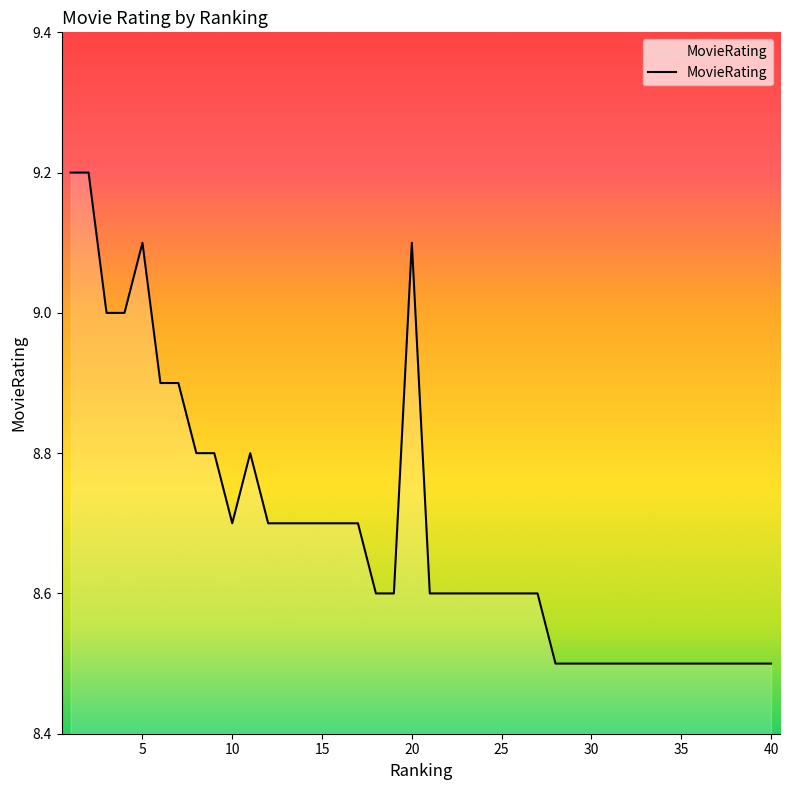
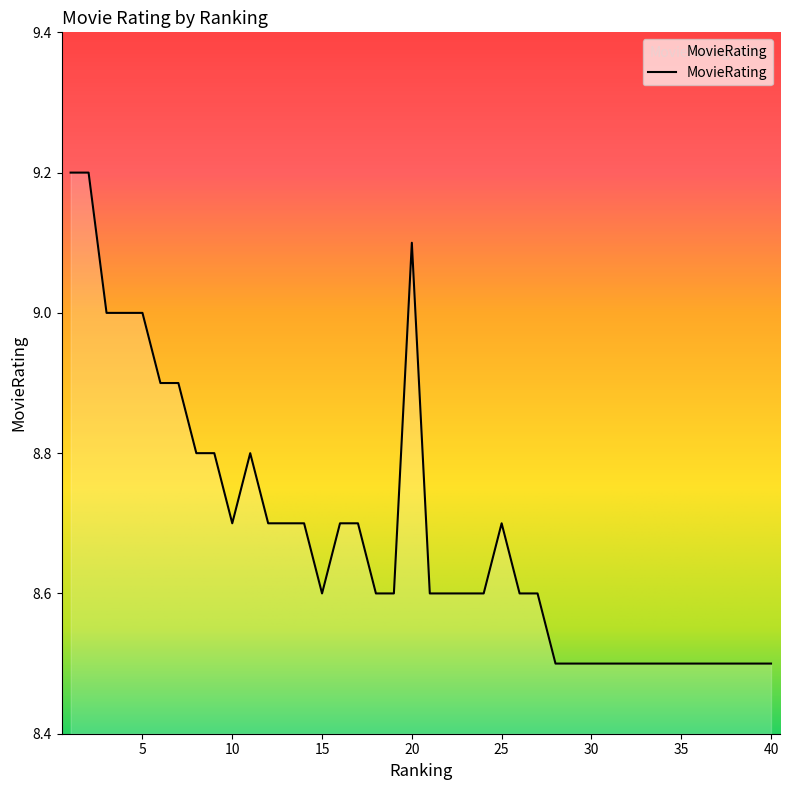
  {
-   "5": 9.1,
+   "5": 9.0,
    "10": 8.7,
-   "15": 8.7,
+   "15": 8.6,
    "20": 9.1,
-   "25": 8.6,
+   "25": 8.7,
    "30": 8.5,
    "35": 8.5,
    "40": 8.5
  }
